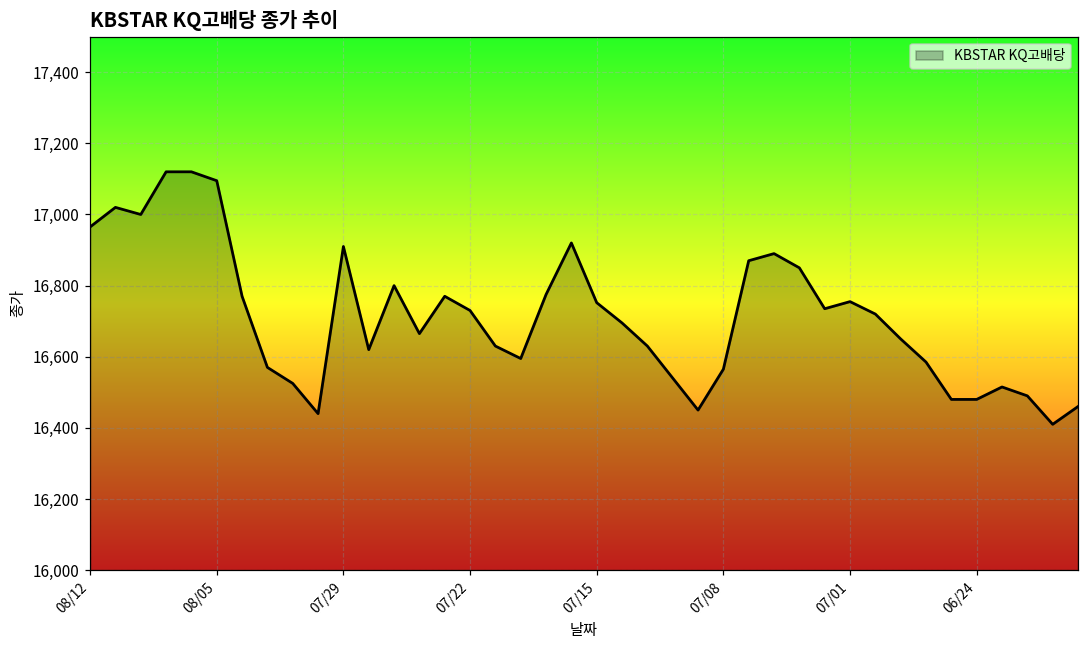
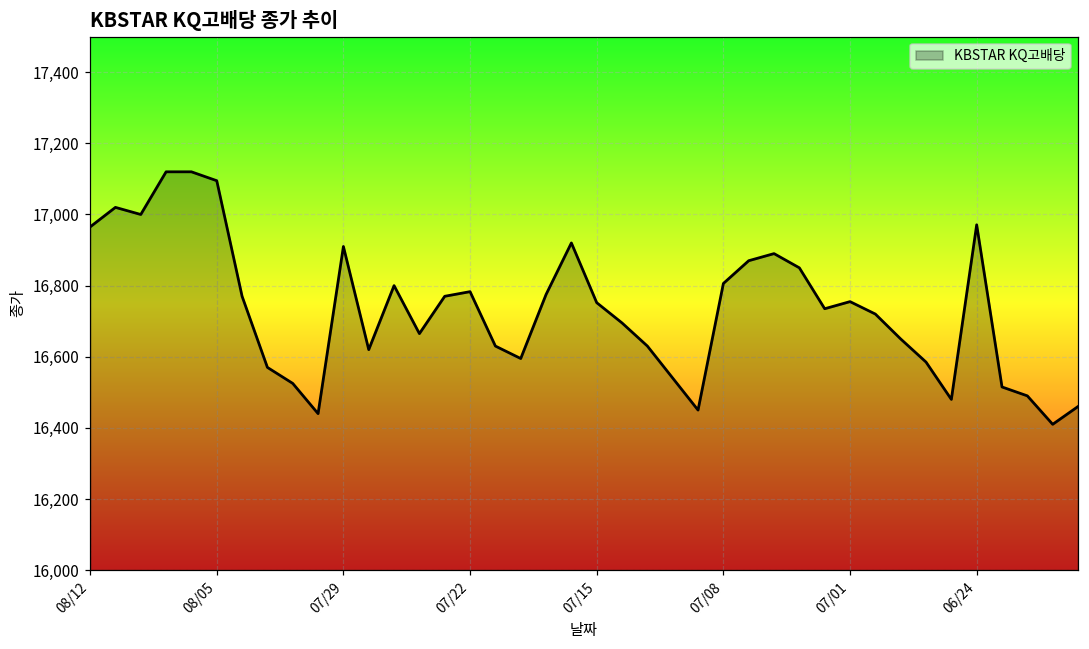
  {
    "08/12": "16,970",
    "08/05": "17,100",
    "07/29": "16,910",
-   "07/22": "16,730",
+   "07/22": "16,780",
    "07/15": "16,750",
-   "07/08": "16,570",
+   "07/08": "16,810",
    "07/01": "16,760",
-   "06/24": "16,480"
+   "06/24": "16,970"
  }
